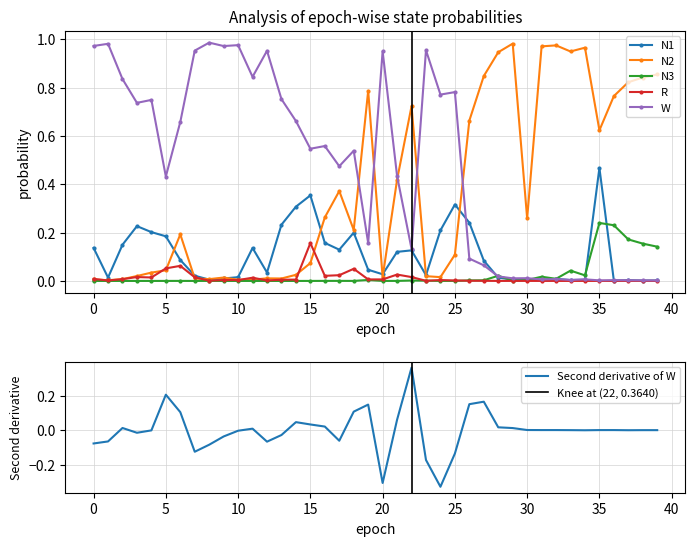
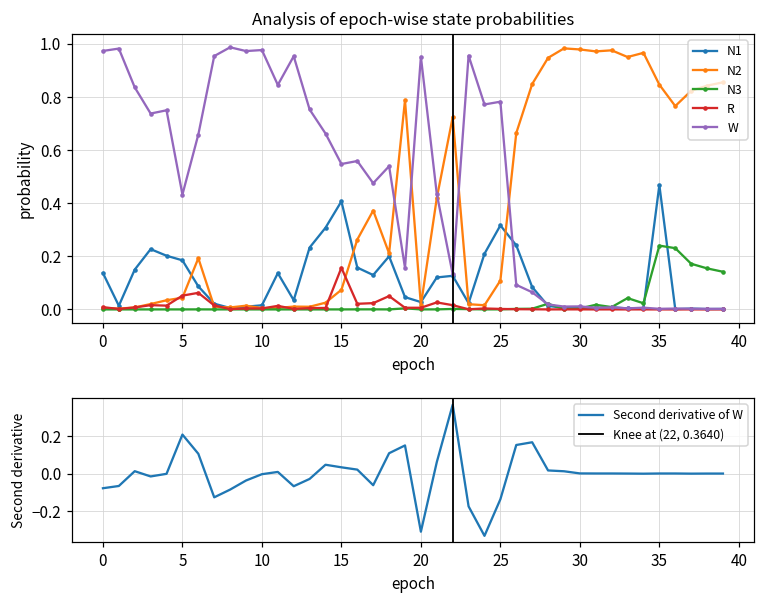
  {
    "Analysis of epoch-wise state probabilities": {
      "N1": {
        "0": 0.14,
        "5": 0.18,
-       "15": 0.35,
+       "15": 0.41,
        "20": 0.03,
        "25": 0.32,
        "35": 0.47
      },
      "N2": {
        "15": 0.07,
        "25": 0.11,
-       "30": 0.26,
-       "35": 0.62
+       "30": 0.98,
+       "35": 0.85
      },
      "N3": {
        "5": 0.00,
        "15": 0.00,
        "35": 0.24
      },
      "R": {
        "15": 0.16
      },
      "W": {
        "0": 0.97,
        "5": 0.43,
        "10": 0.98,
        "15": 0.55,
        "20": 0.95,
        "25": 0.78
      }
    }
  }
